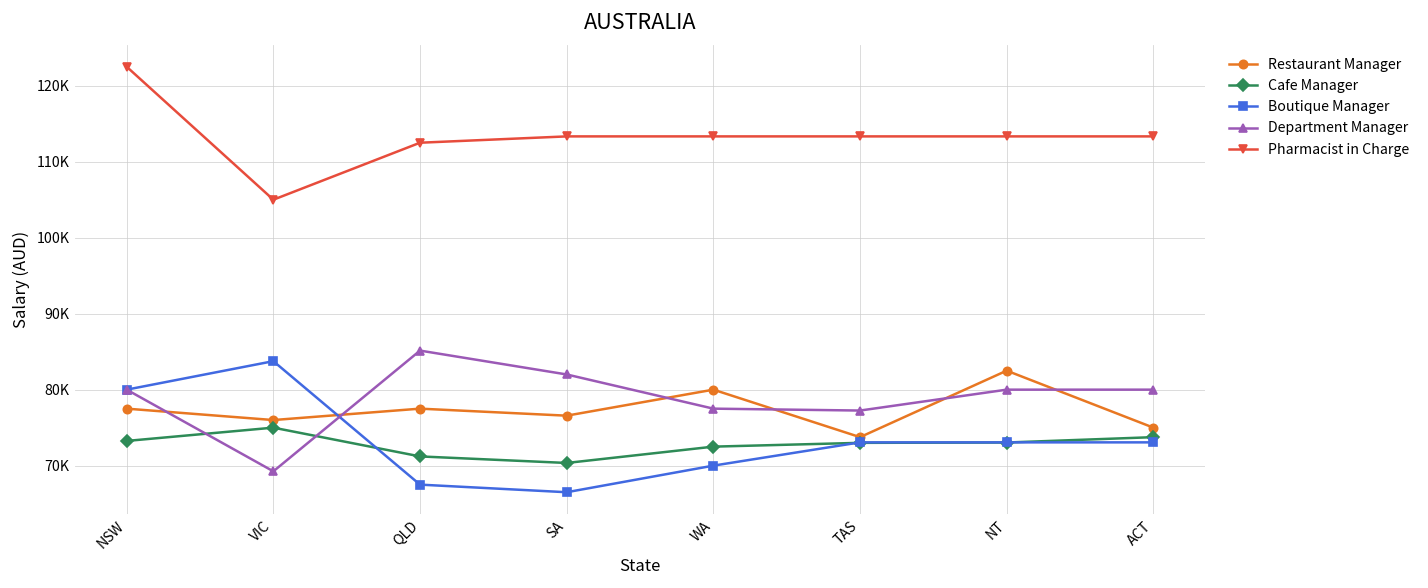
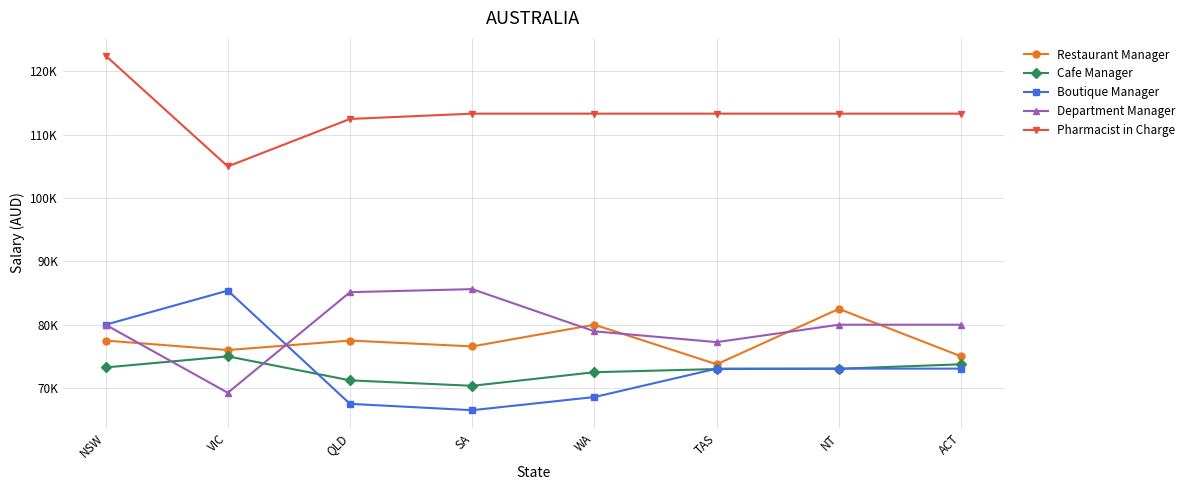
  {
    "Cafe Manager": {
      "NSW": 73000,
      "VIC": 75000,
      "QLD": 71000,
      "SA": 70000,
      "WA": 73000,
      "ACT": 74000
    },
    "Boutique Manager": {
-     "VIC": 84000,
+     "VIC": 85000,
      "QLD": 68000,
      "SA": 67000,
-     "WA": 70000,
+     "WA": 69000,
      "ACT": 73000
    },
    "Department Manager": {
      "VIC": 69000,
      "QLD": 85000,
-     "SA": 82000,
-     "WA": 78000,
+     "SA": 86000,
+     "WA": 79000,
      "TAS": 77000,
      "NT": 80000,
      "ACT": 80000
    }
  }
